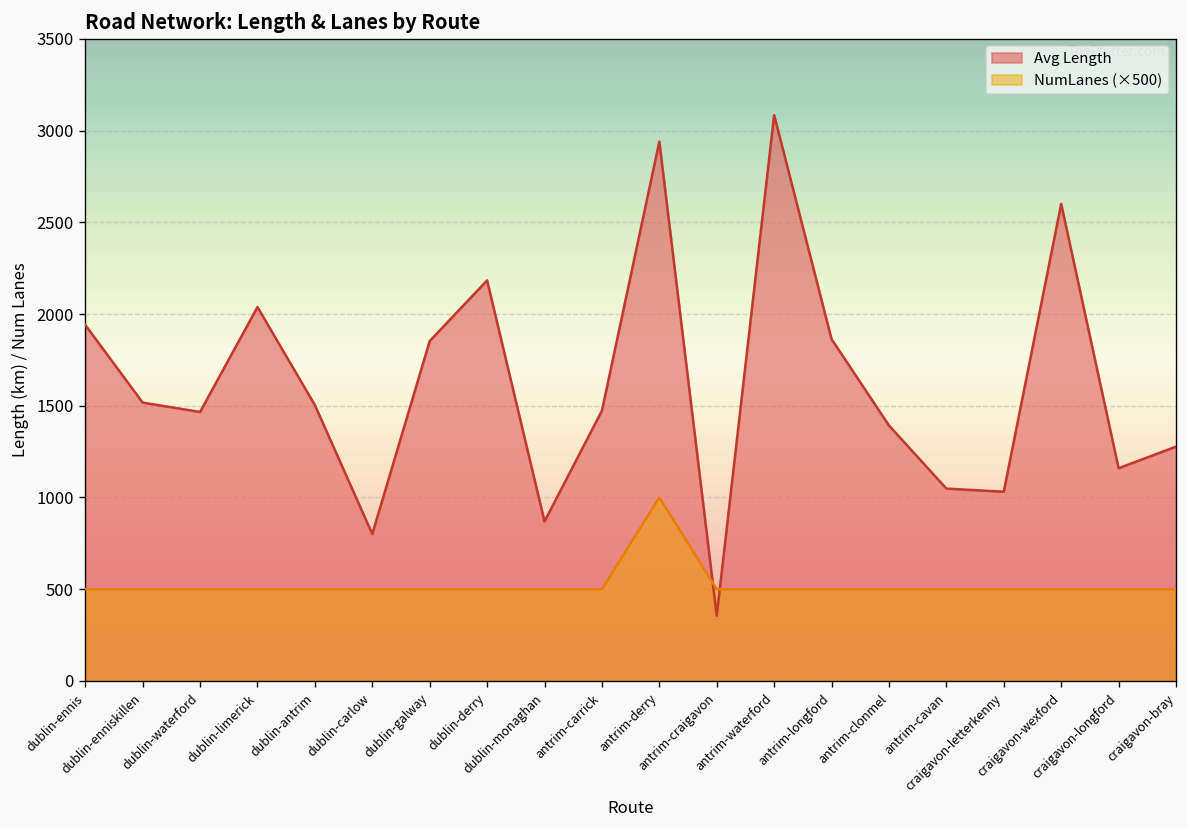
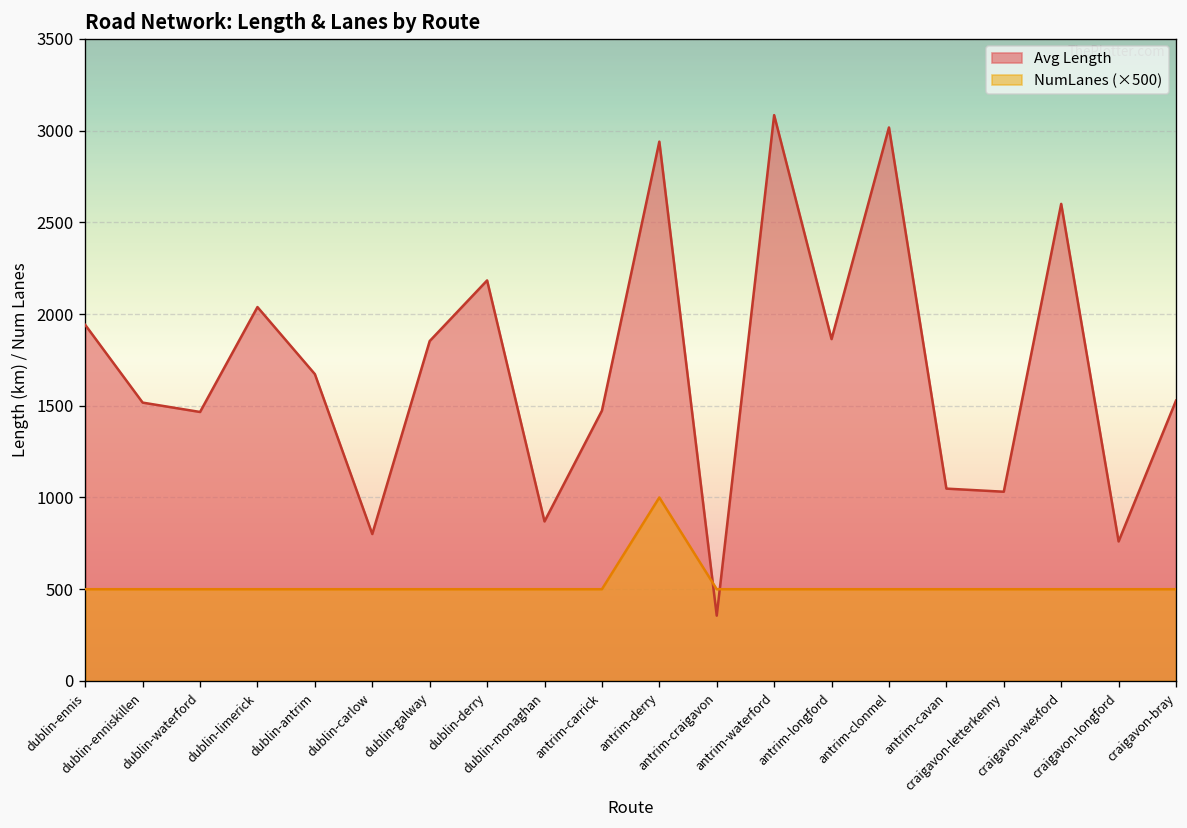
  {
    "Avg Length": {
      "dublin-ennis": 1940,
      "dublin-enniskillen": 1520,
      "dublin-waterford": 1470,
      "dublin-limerick": 2040,
-     "dublin-antrim": 1500,
+     "dublin-antrim": 1670,
      "dublin-carlow": 800,
      "dublin-galway": 1850,
      "dublin-derry": 2180,
      "dublin-monaghan": 870,
      "antrim-carrick": 1470,
      "antrim-derry": 2940,
      "antrim-craigavon": 360,
      "antrim-waterford": 3080,
      "antrim-longford": 1860,
-     "antrim-clonmel": 1390,
+     "antrim-clonmel": 3020,
      "antrim-cavan": 1050,
      "craigavon-letterkenny": 1030,
      "craigavon-wexford": 2600,
-     "craigavon-longford": 1160,
-     "craigavon-bray": 1280
+     "craigavon-longford": 760,
+     "craigavon-bray": 1530
    },
    "NumLanes (×500)": {
      "dublin-ennis": 500,
      "dublin-enniskillen": 500,
      "dublin-waterford": 500,
      "dublin-limerick": 500,
      "dublin-antrim": 500,
      "dublin-carlow": 500,
      "dublin-galway": 500,
      "dublin-derry": 500,
      "dublin-monaghan": 500,
      "antrim-carrick": 500,
      "antrim-derry": 1000,
      "antrim-craigavon": 500,
      "antrim-waterford": 500,
      "antrim-longford": 500,
      "antrim-clonmel": 500,
      "antrim-cavan": 500,
      "craigavon-letterkenny": 500,
      "craigavon-wexford": 500,
      "craigavon-longford": 500,
      "craigavon-bray": 500
    }
  }
